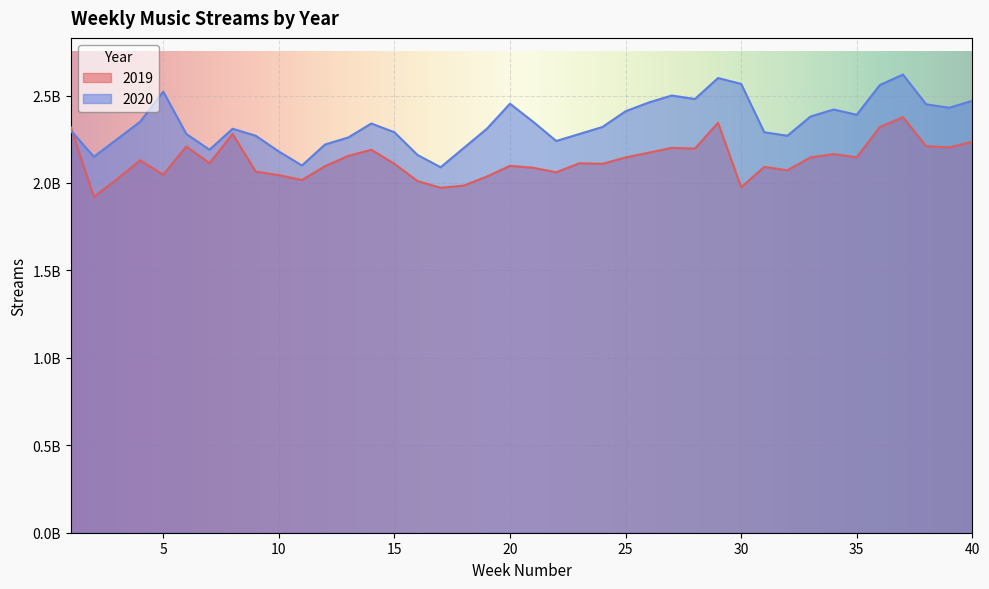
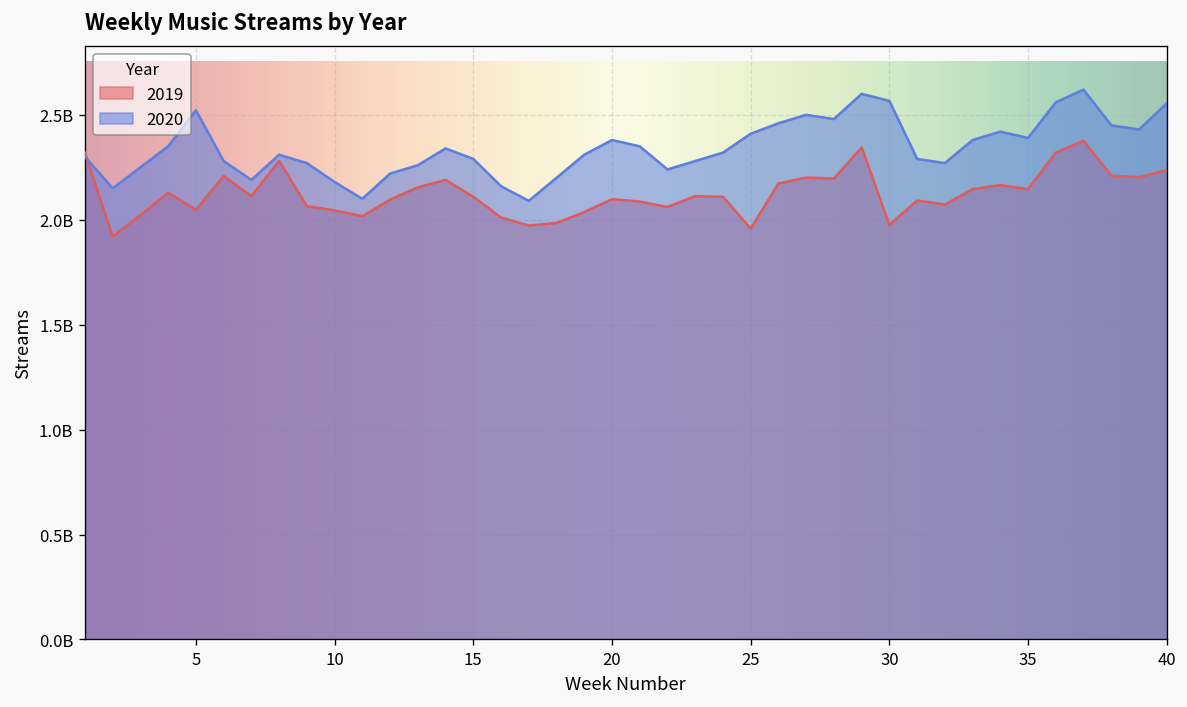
  {
    "2019": {
      "5": 2050000000,
      "10": 2040000000,
      "15": 2110000000,
      "20": 2100000000,
-     "25": 2150000000,
+     "25": 1960000000,
      "30": 1980000000,
      "35": 2150000000,
      "40": 2240000000
    },
    "2020": {
      "5": 2520000000,
      "10": 2180000000,
      "15": 2290000000,
-     "20": 2450000000,
+     "20": 2380000000,
      "25": 2410000000,
      "30": 2570000000,
      "35": 2390000000,
-     "40": 2470000000
+     "40": 2550000000
    }
  }
